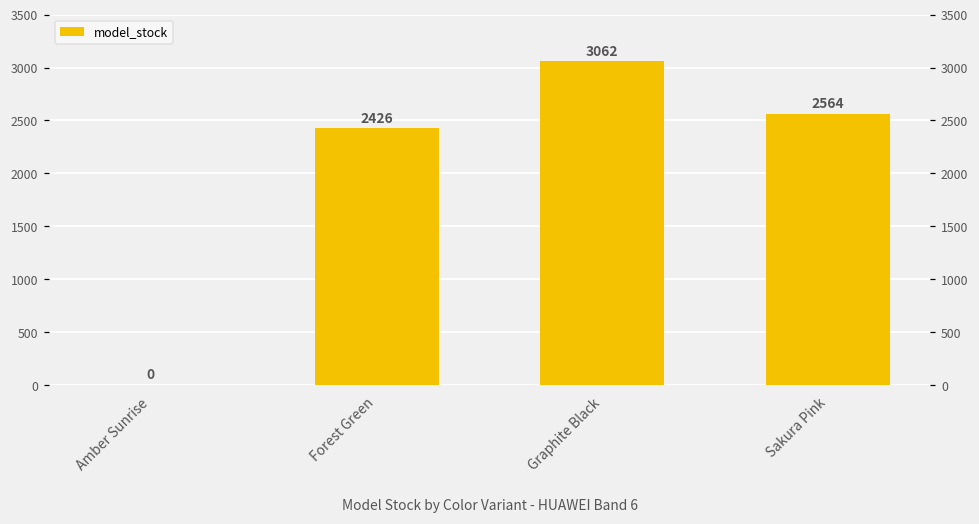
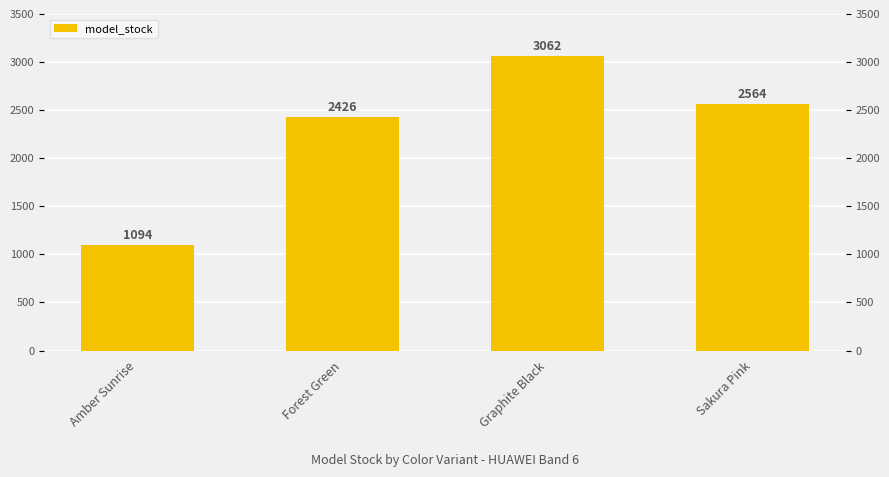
  {
-   "Amber Sunrise": 0,
+   "Amber Sunrise": 1094,
    "Forest Green": 2426,
    "Graphite Black": 3062,
    "Sakura Pink": 2564
  }
